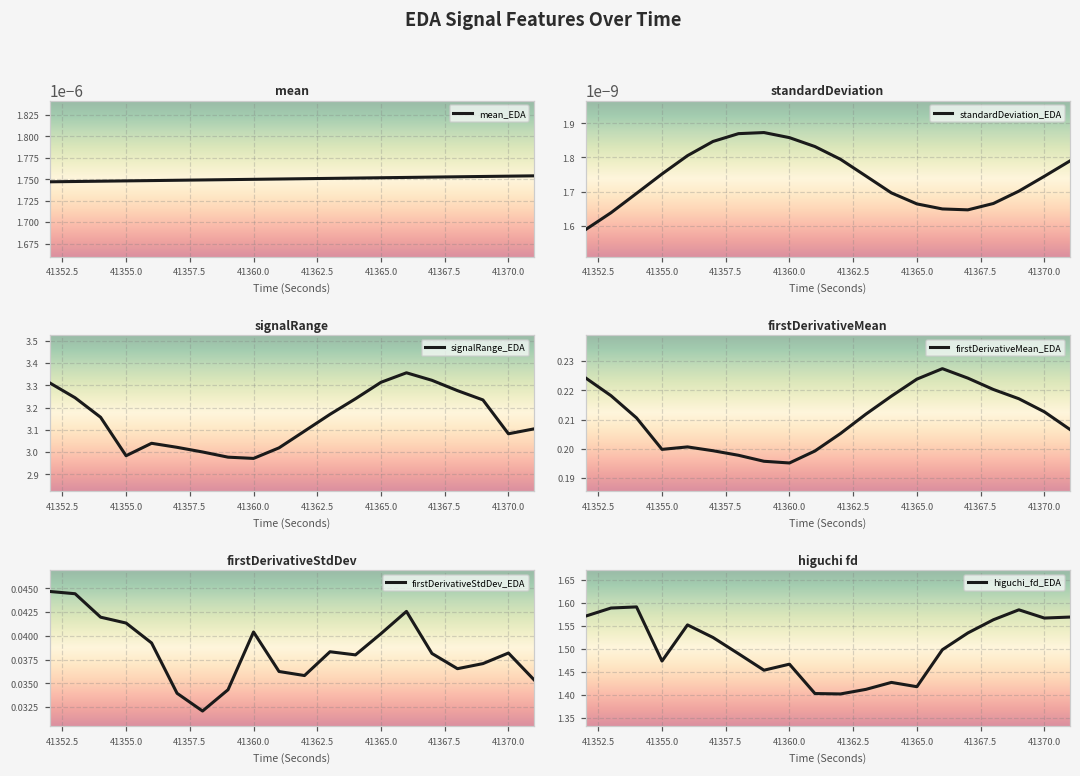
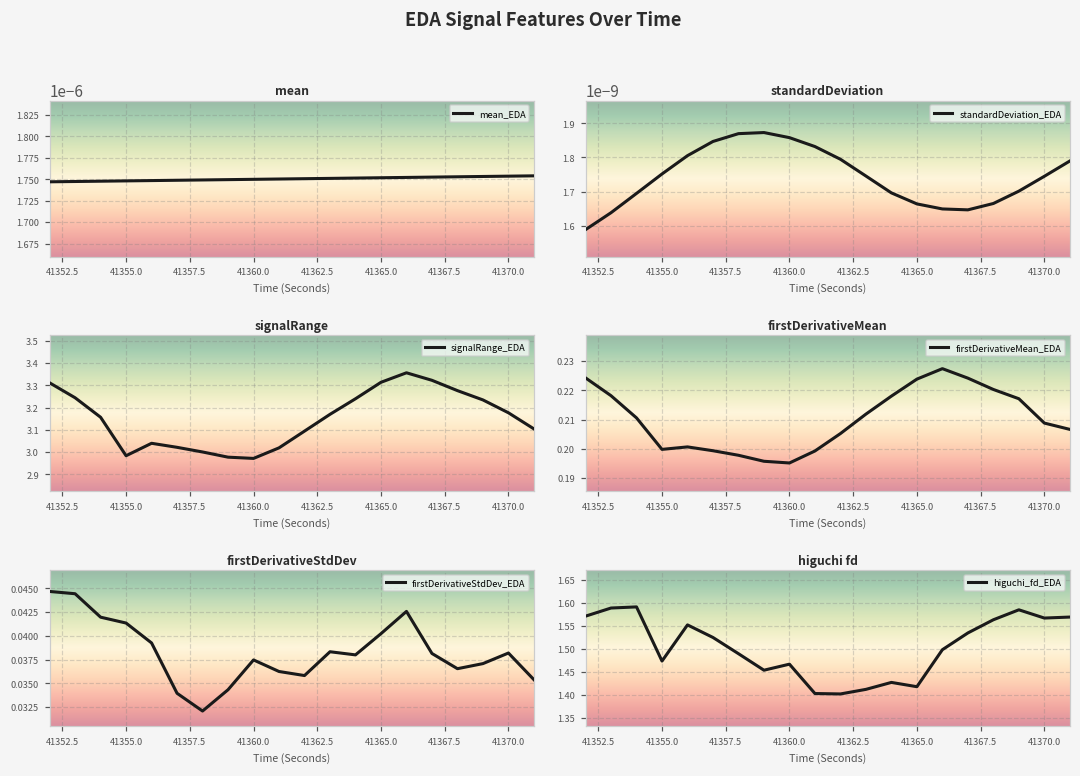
  {
    "mean": {
      "41355.0": 0.00000175,
      "41360.0": 0.00000175,
      "41365.0": 0.00000175,
      "41370.0": 0.00000175
    },
    "standardDeviation": {
      "41355.0": 0.00000000175,
      "41360.0": 0.00000000186,
      "41365.0": 0.00000000166,
      "41370.0": 0.00000000174
    },
    "signalRange": {
      "41355.0": 2.98,
      "41360.0": 2.97,
      "41365.0": 3.31,
-     "41370.0": 3.08
+     "41370.0": 3.18
    },
    "firstDerivativeMean": {
      "41355.0": 0.200,
      "41360.0": 0.195,
      "41365.0": 0.224,
-     "41370.0": 0.213
+     "41370.0": 0.209
    },
    "firstDerivativeStdDev": {
      "41355.0": 0.041,
-     "41360.0": 0.040,
+     "41360.0": 0.037,
      "41365.0": 0.040,
      "41370.0": 0.038
    },
    "higuchi fd": {
      "41355.0": 1.47,
      "41360.0": 1.47,
      "41365.0": 1.42,
      "41370.0": 1.57
    }
  }
